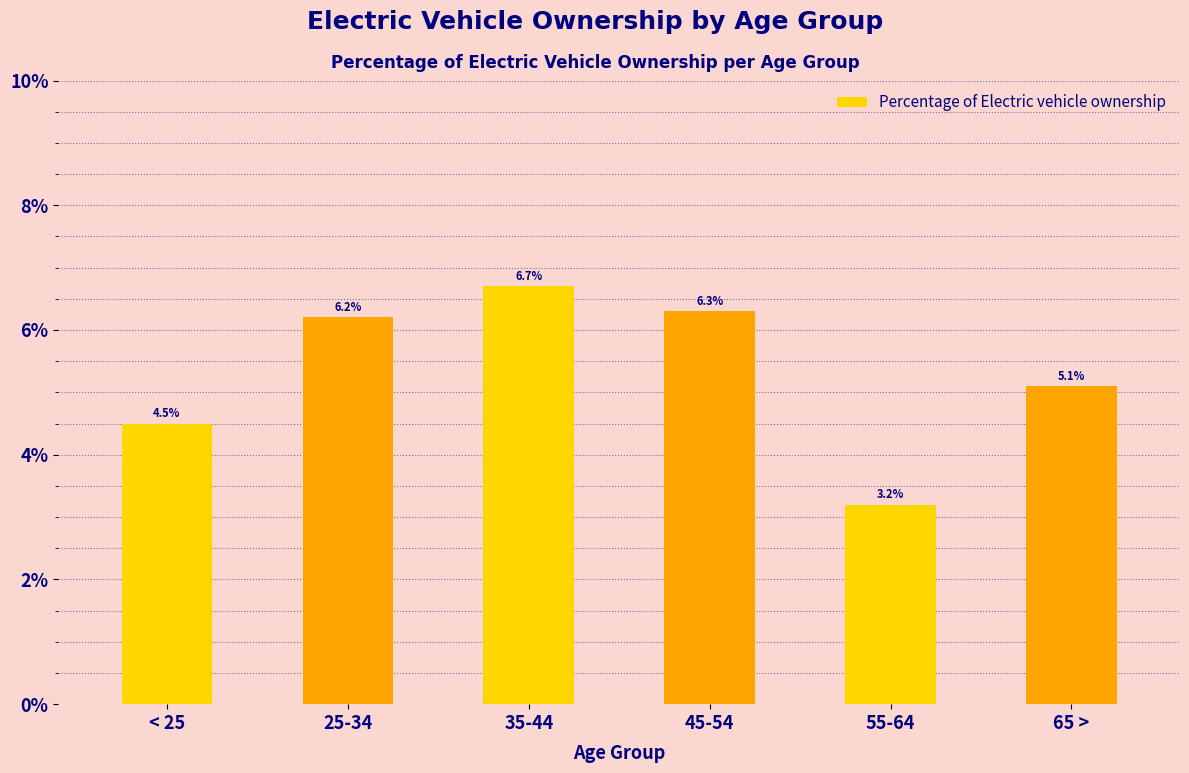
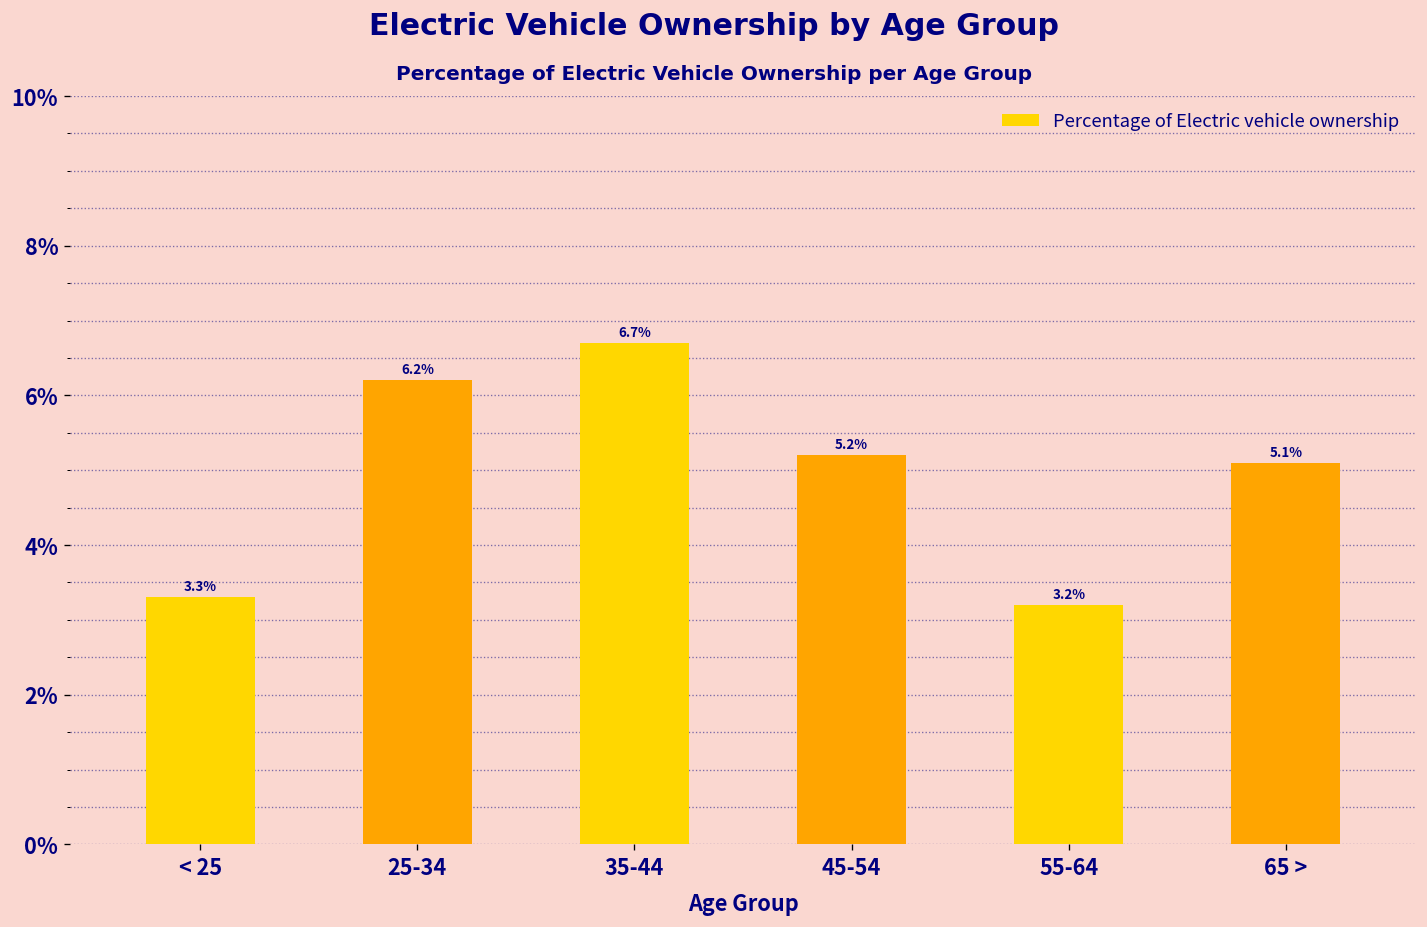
  {
-   "< 25": "4.5%",
+   "< 25": "3.3%",
    "25-34": "6.2%",
    "35-44": "6.7%",
-   "45-54": "6.3%",
+   "45-54": "5.2%",
    "55-64": "3.2%",
    "65 >": "5.1%"
  }
